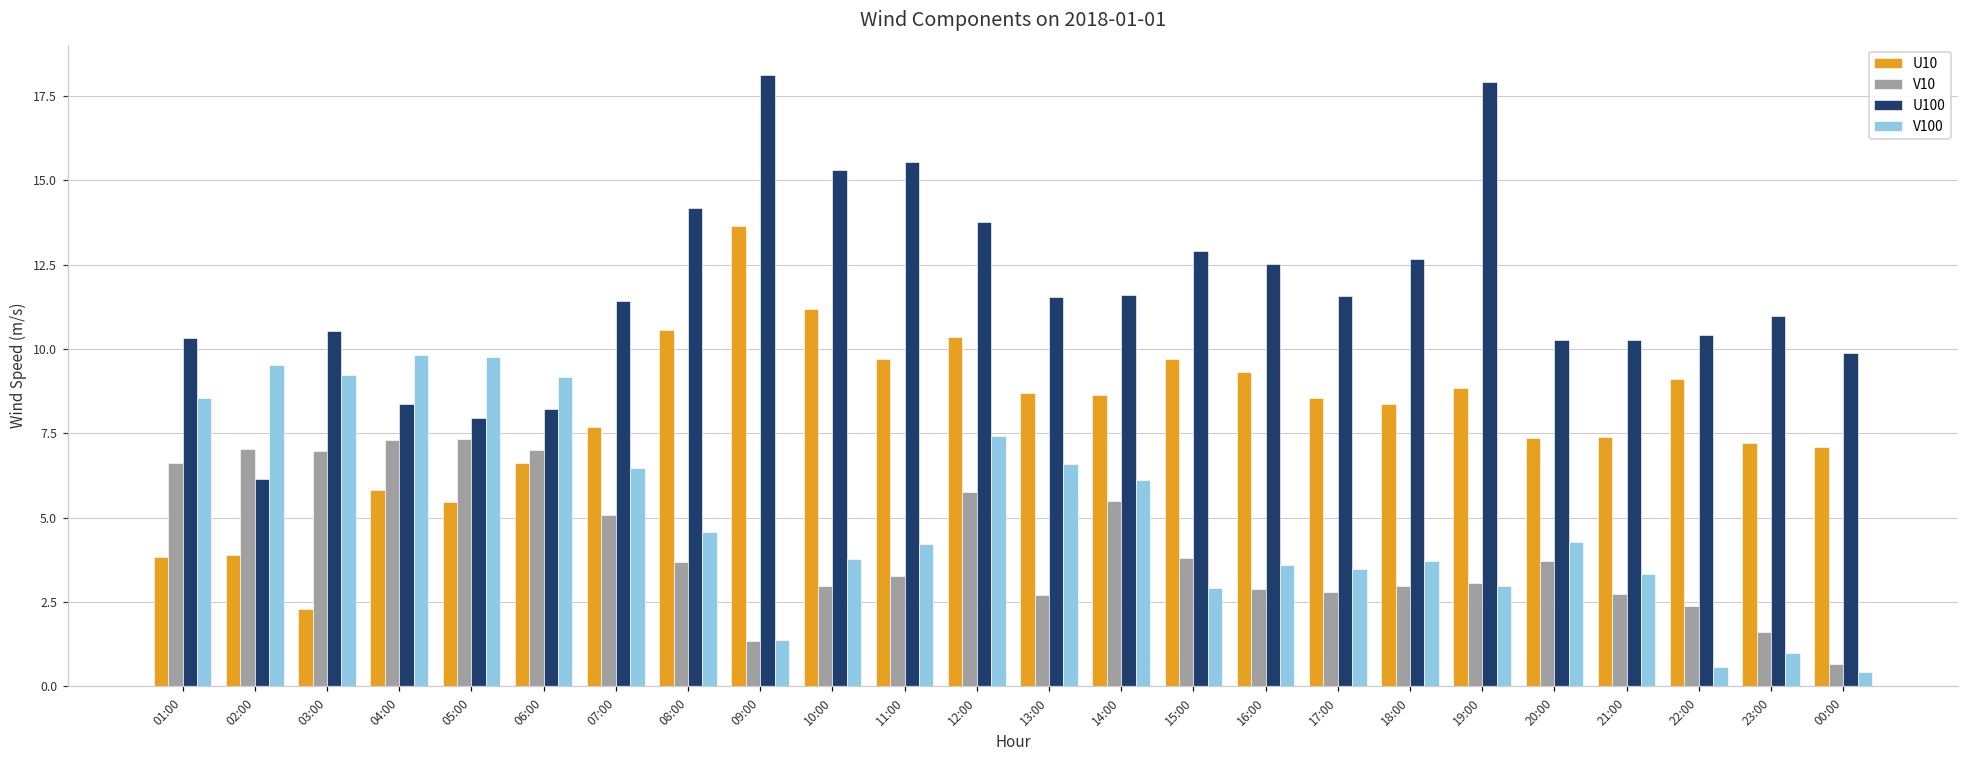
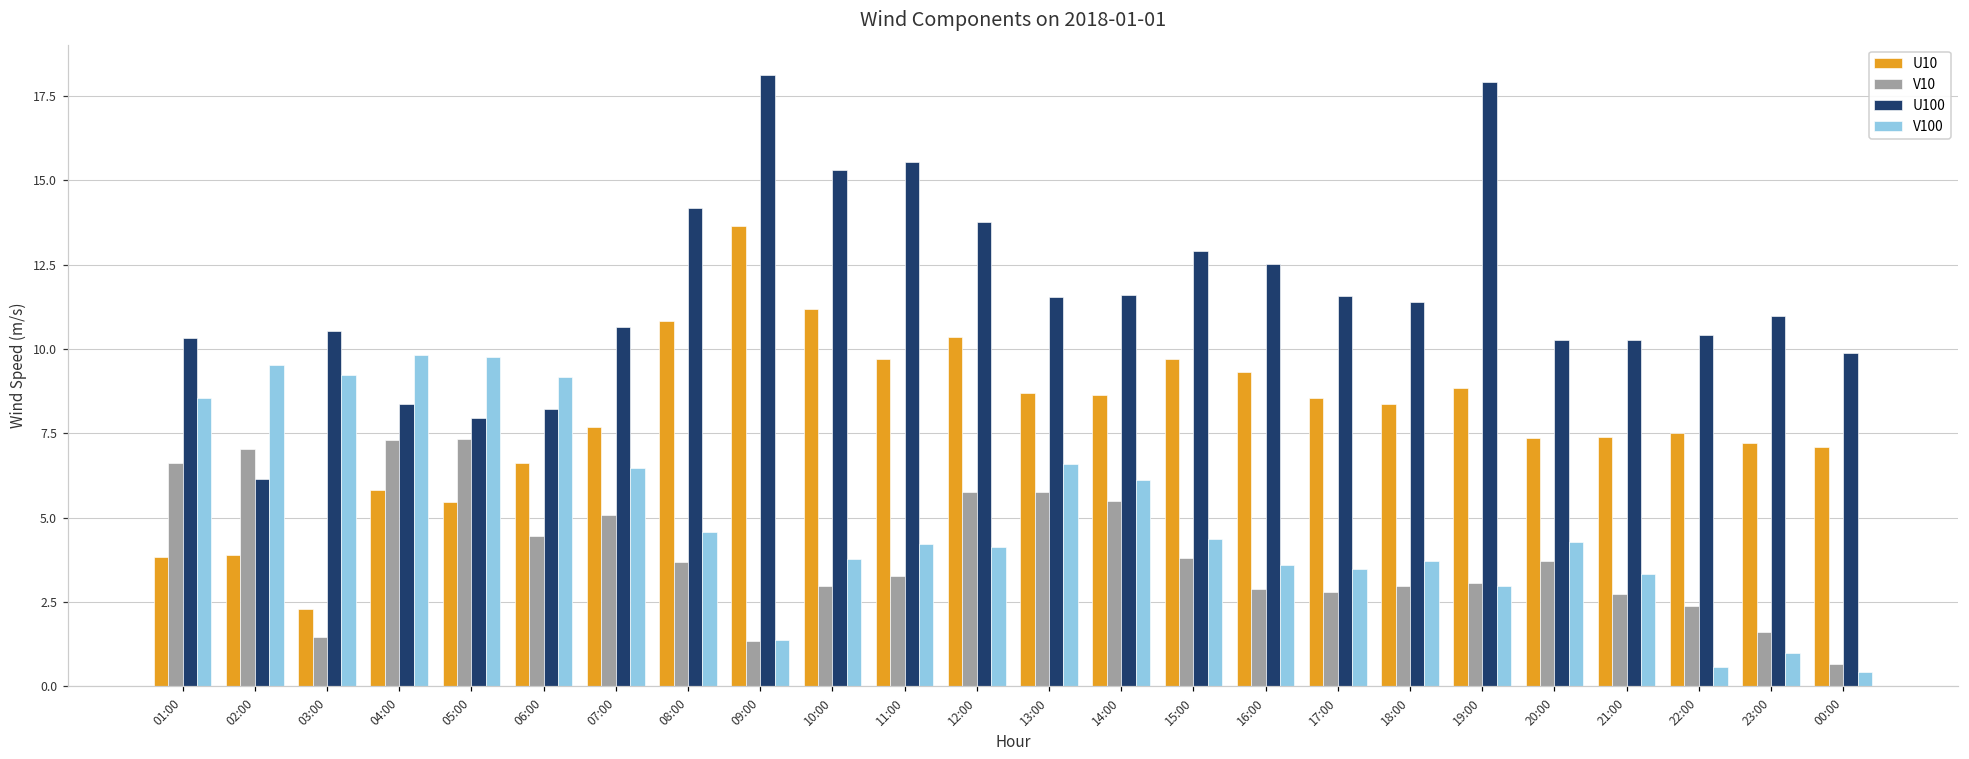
  {
    "U10": {
      "01:00": 3.8,
      "02:00": 3.9,
      "03:00": 2.3,
      "04:00": 5.8,
      "05:00": 5.5,
      "06:00": 6.6,
      "07:00": 7.7,
-     "08:00": 10.6,
+     "08:00": 10.8,
      "09:00": 13.7,
      "10:00": 11.2,
      "11:00": 9.7,
      "12:00": 10.3,
      "13:00": 8.7,
      "14:00": 8.6,
      "15:00": 9.7,
      "16:00": 9.3,
      "17:00": 8.5,
      "18:00": 8.4,
      "19:00": 8.8,
      "20:00": 7.4,
      "21:00": 7.4,
-     "22:00": 9.1,
+     "22:00": 7.5,
      "23:00": 7.2,
      "00:00": 7.1
    },
    "V10": {
      "01:00": 6.6,
      "02:00": 7.0,
-     "03:00": 7.0,
+     "03:00": 1.5,
      "04:00": 7.3,
      "05:00": 7.3,
-     "06:00": 7.0,
+     "06:00": 4.5,
      "07:00": 5.1,
      "08:00": 3.7,
      "09:00": 1.3,
      "10:00": 3.0,
      "11:00": 3.3,
      "12:00": 5.8,
-     "13:00": 2.7,
+     "13:00": 5.8,
      "14:00": 5.5,
      "15:00": 3.8,
      "16:00": 2.9,
      "17:00": 2.8,
      "18:00": 3.0,
      "19:00": 3.1,
      "20:00": 3.7,
      "21:00": 2.7,
      "22:00": 2.4,
      "23:00": 1.6,
      "00:00": 0.7
    },
    "U100": {
      "01:00": 10.3,
      "02:00": 6.2,
      "03:00": 10.5,
      "04:00": 8.4,
      "05:00": 7.9,
      "06:00": 8.2,
-     "07:00": 11.4,
+     "07:00": 10.7,
      "08:00": 14.2,
      "09:00": 18.1,
      "10:00": 15.3,
      "11:00": 15.5,
      "12:00": 13.7,
      "13:00": 11.5,
      "14:00": 11.6,
      "15:00": 12.9,
      "16:00": 12.5,
      "17:00": 11.6,
-     "18:00": 12.7,
+     "18:00": 11.4,
      "19:00": 17.9,
      "20:00": 10.3,
      "21:00": 10.3,
      "22:00": 10.4,
      "23:00": 11.0,
      "00:00": 9.9
    },
    "V100": {
      "01:00": 8.6,
      "02:00": 9.5,
      "03:00": 9.2,
      "04:00": 9.8,
      "05:00": 9.8,
      "06:00": 9.2,
      "07:00": 6.5,
      "08:00": 4.6,
      "09:00": 1.4,
      "10:00": 3.8,
      "11:00": 4.2,
-     "12:00": 7.4,
+     "12:00": 4.1,
      "13:00": 6.6,
      "14:00": 6.1,
-     "15:00": 2.9,
+     "15:00": 4.4,
      "16:00": 3.6,
      "17:00": 3.5,
      "18:00": 3.7,
      "19:00": 3.0,
      "20:00": 4.3,
      "21:00": 3.3,
      "22:00": 0.6,
      "23:00": 1.0,
      "00:00": 0.4
    }
  }
